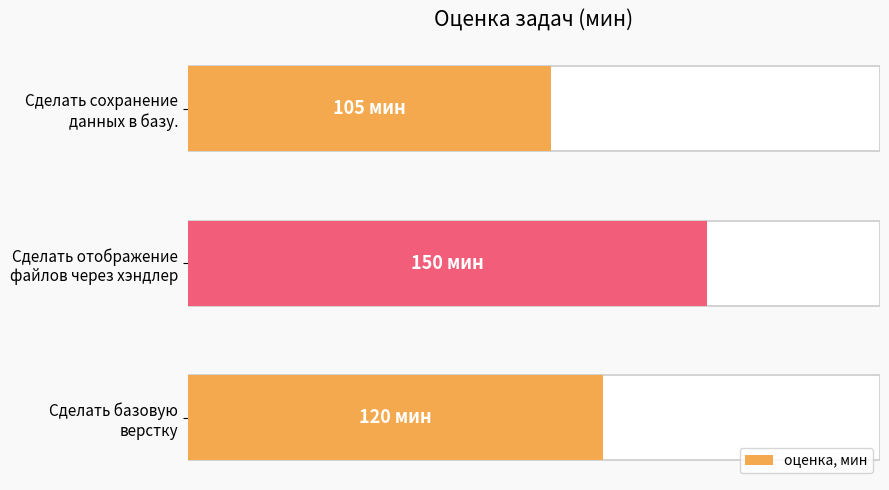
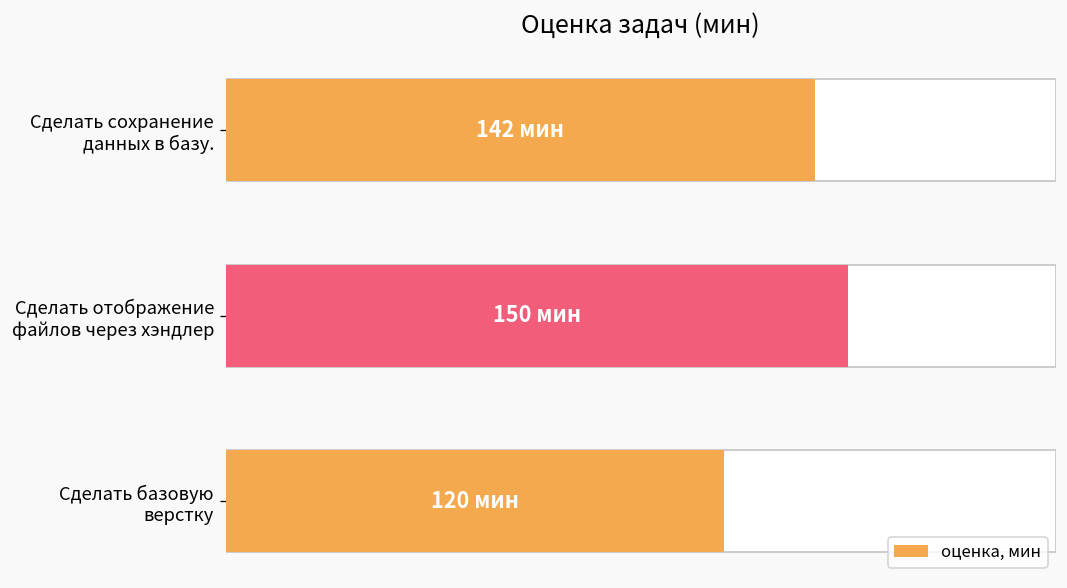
  {
    "оценка, мин": {
-     "Сделать сохранение данных в базу.": 105
+     "Сделать сохранение данных в базу.": 142
    }
  }
